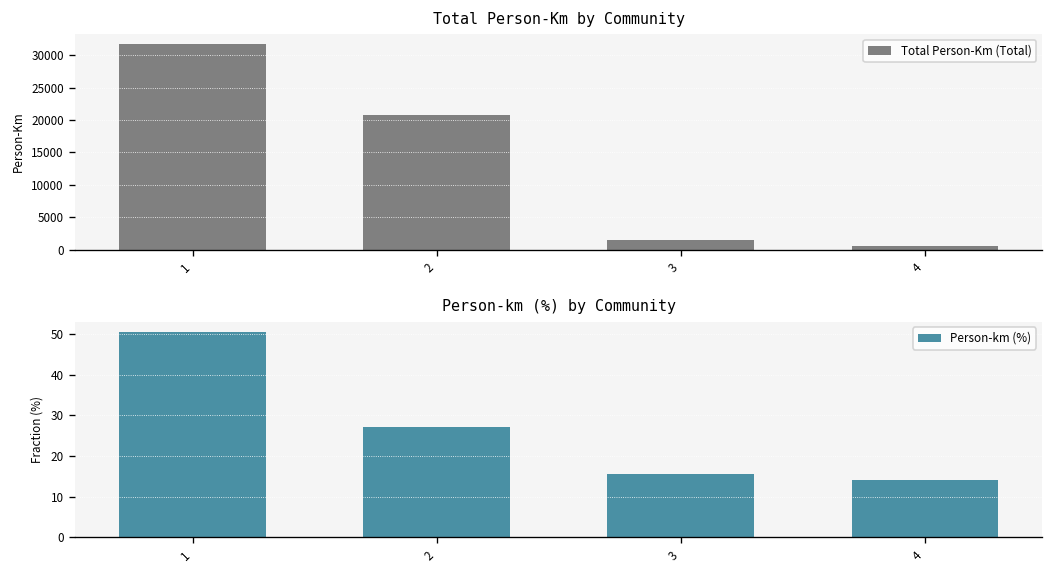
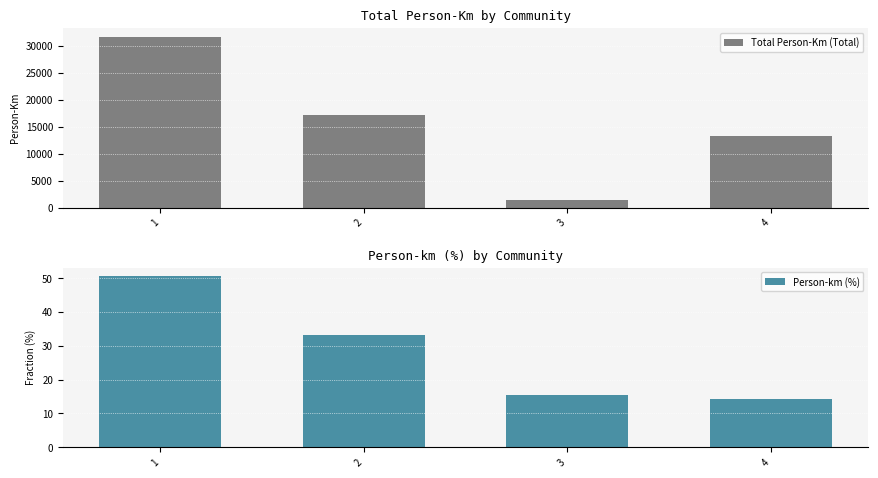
  {
    "Total Person-Km by Community": {
      "1": 32000,
-     "2": 21000,
+     "2": 17000,
      "3": 1000,
-     "4": 0
+     "4": 13000
    },
    "Person-km (%) by Community": {
      "1": 51,
-     "2": 27,
+     "2": 33,
      "3": 16,
      "4": 14
    }
  }
